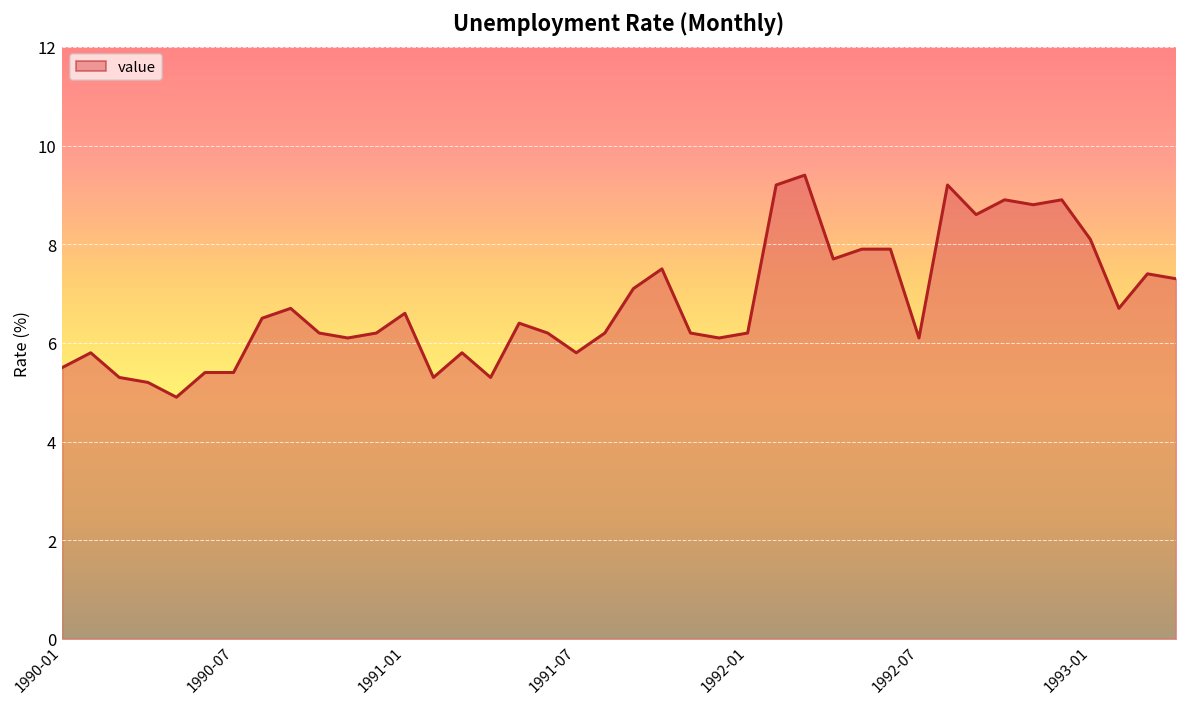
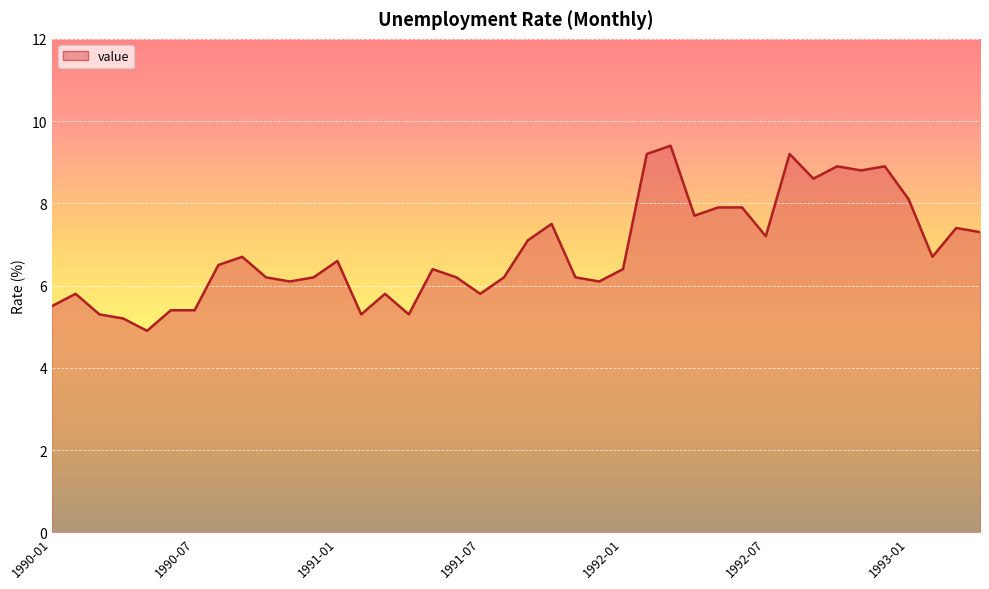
  {
    "1990-01": 5.5,
    "1990-07": 5.4,
    "1991-01": 6.6,
    "1991-07": 5.8,
-   "1992-01": 6.2,
-   "1992-07": 6.1,
+   "1992-01": 6.4,
+   "1992-07": 7.2,
    "1993-01": 8.1
  }
